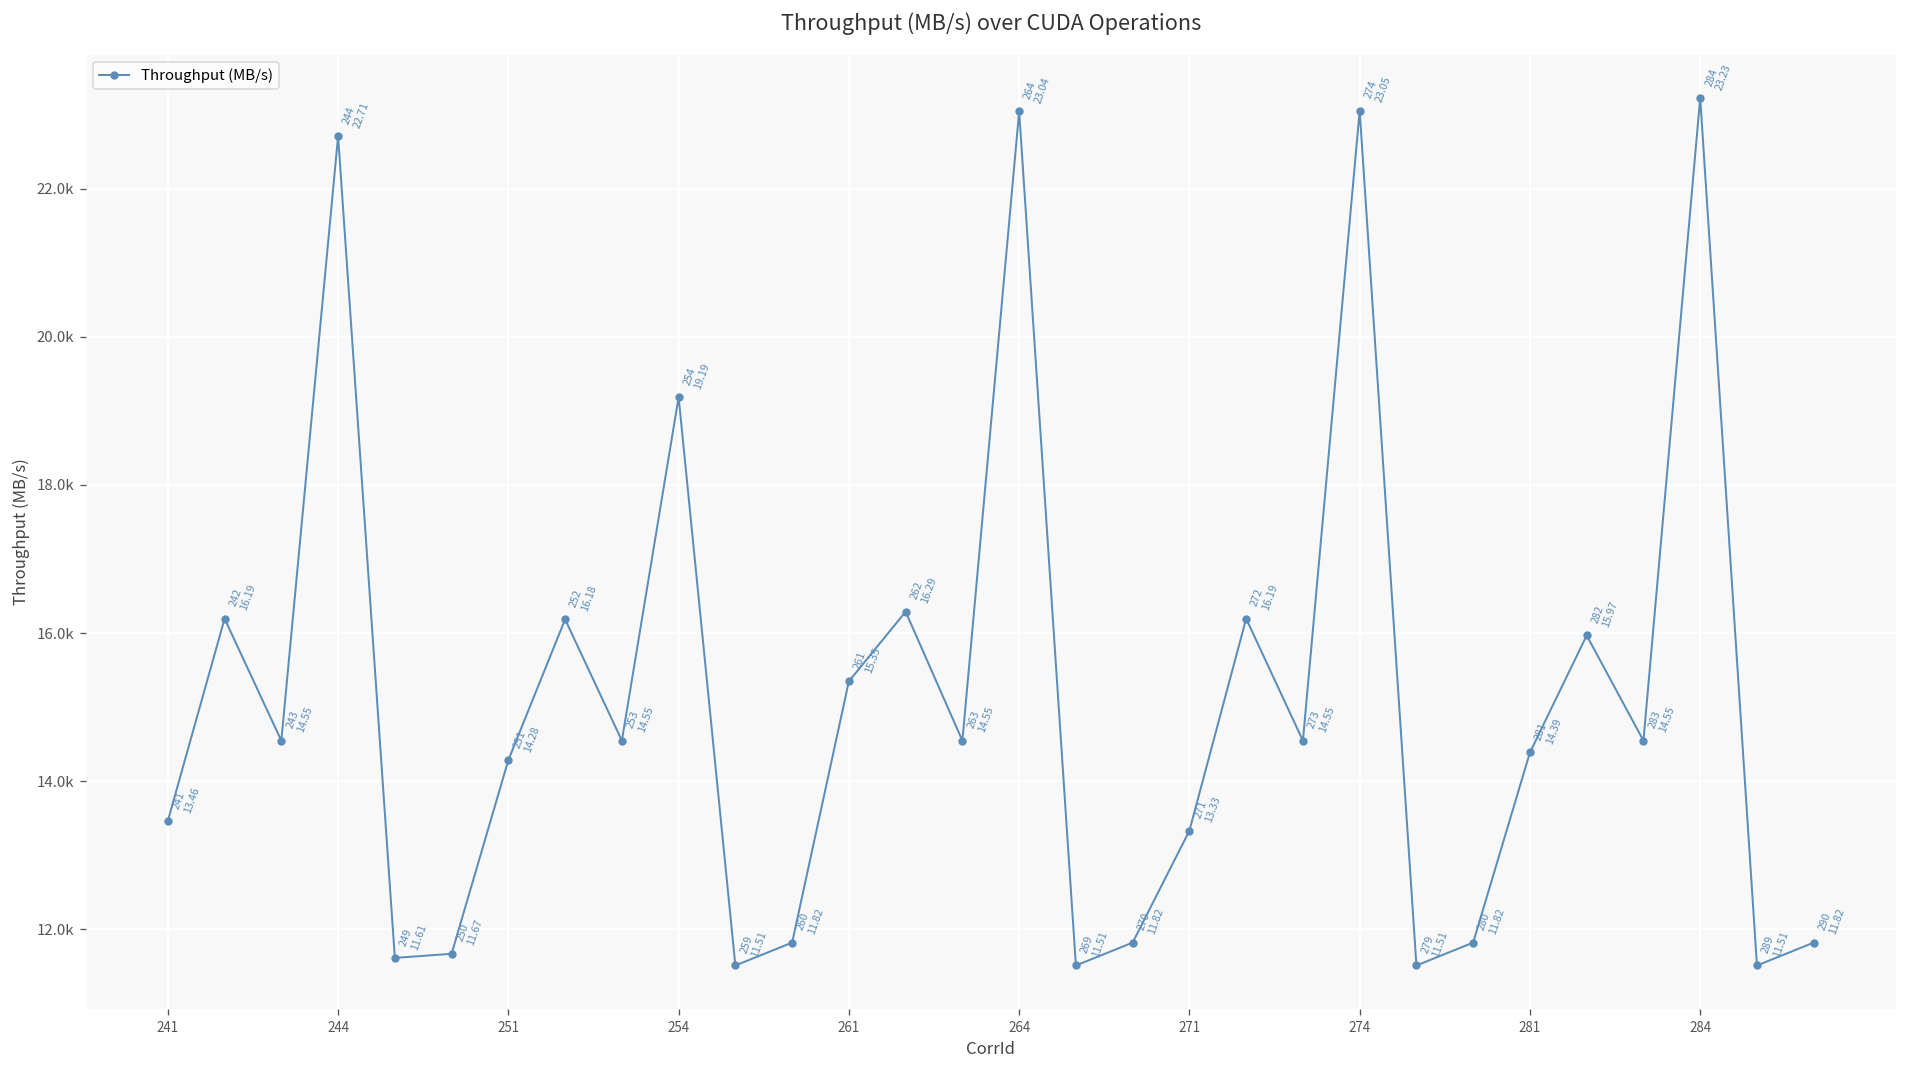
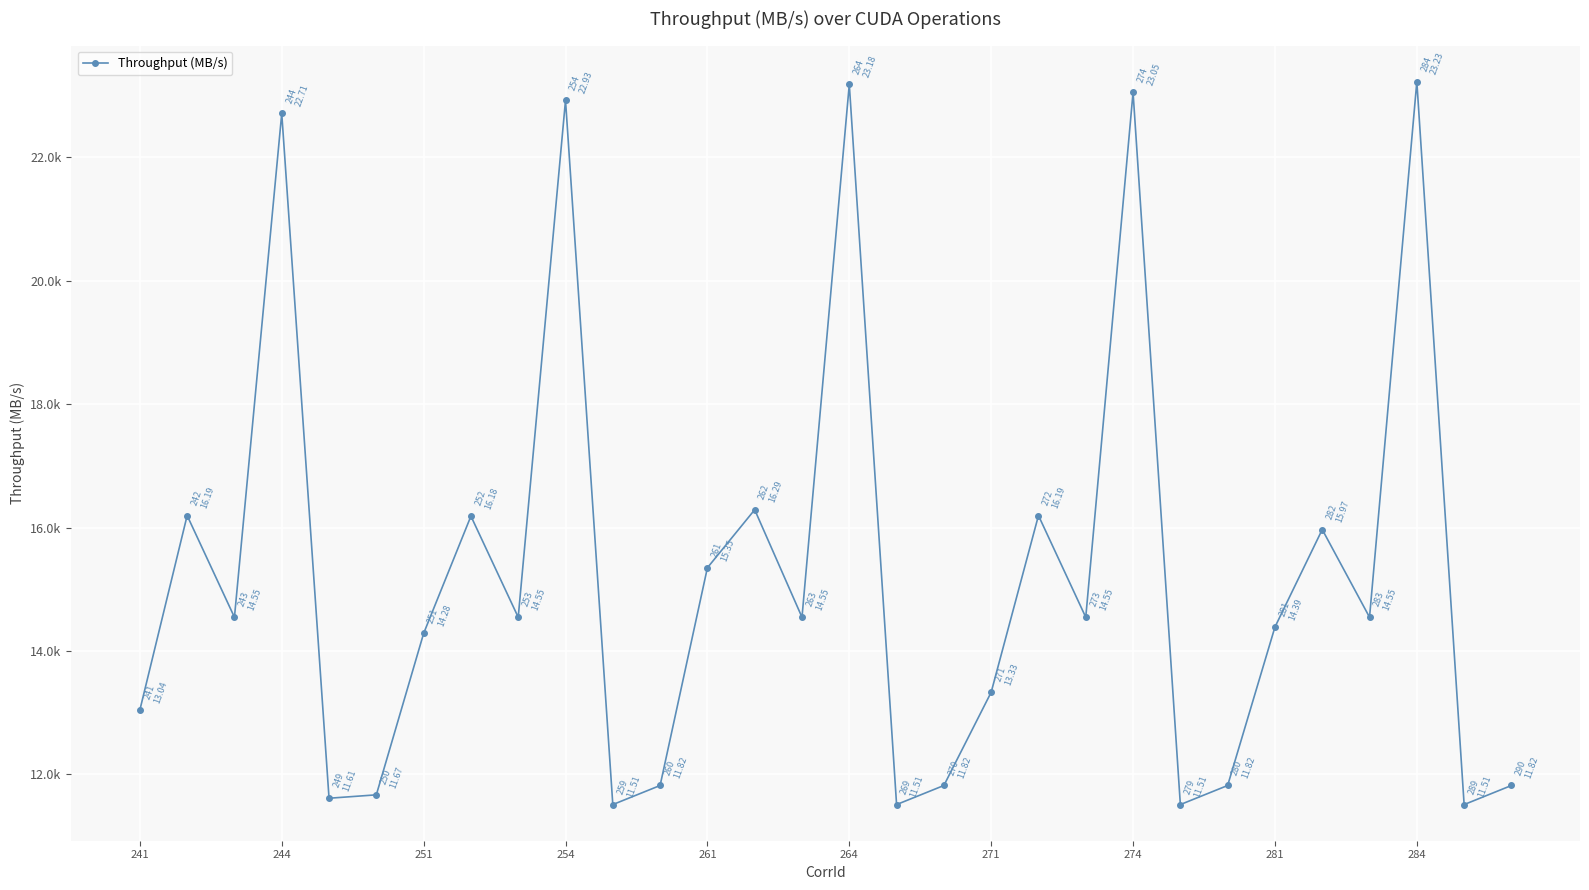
  {
-   "241": 13.46,
-   "254": 19.19,
-   "264": 23.04
+   "241": 13.04,
+   "254": 22.93,
+   "264": 23.18
  }
